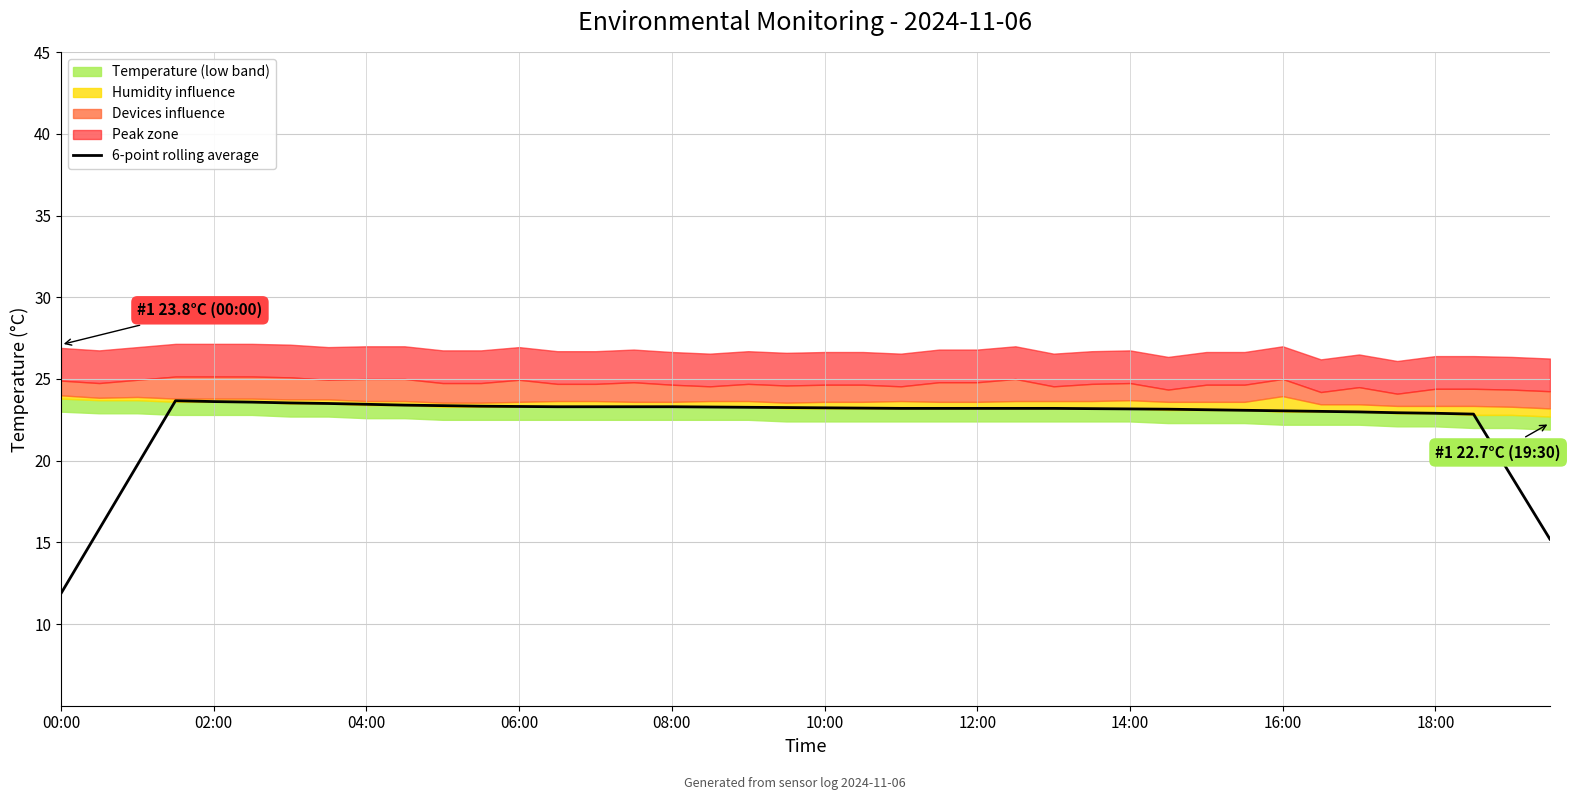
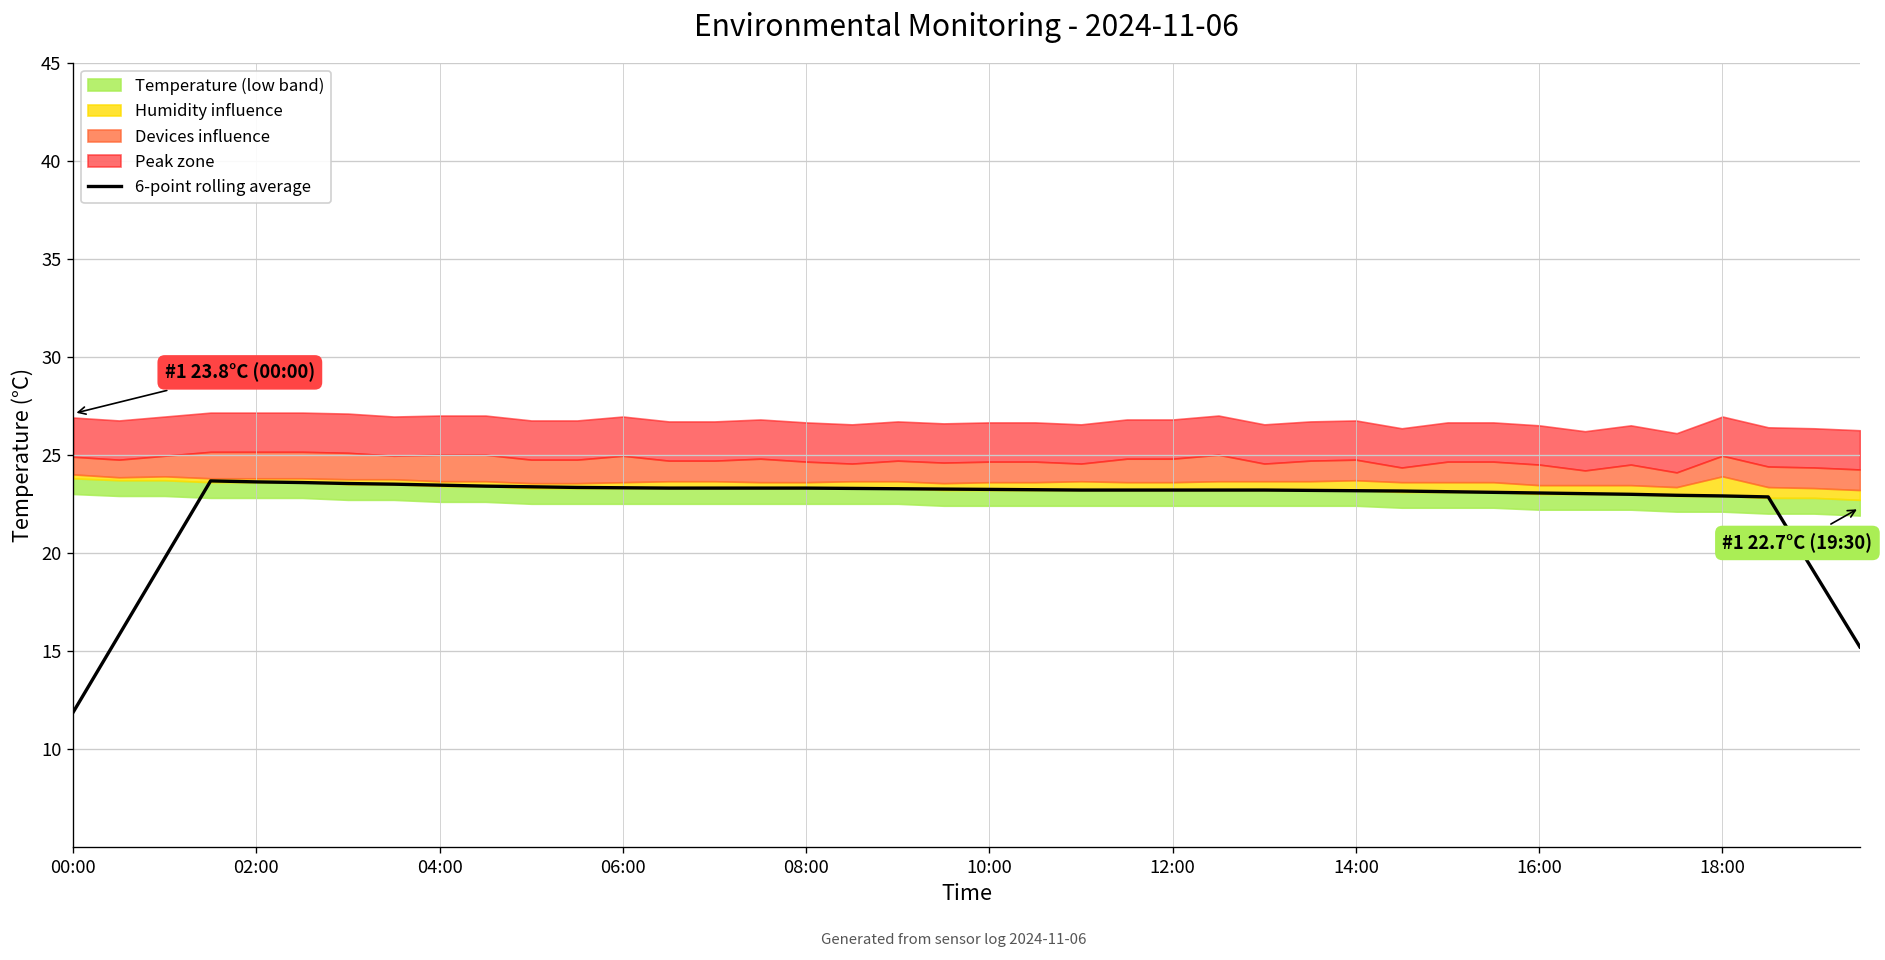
  {
    "6-point rolling average": {
      "00:00": 11.9
    },
    "Humidity influence": {
      "00:00": 0.2,
      "02:00": 0.2,
      "04:00": 0.3,
      "06:00": 0.3,
      "08:00": 0.3,
      "10:00": 0.4,
      "12:00": 0.4,
      "14:00": 0.5,
-     "16:00": 0.9,
-     "18:00": 0.4
+     "16:00": 0.4,
+     "18:00": 1.0
    }
  }
